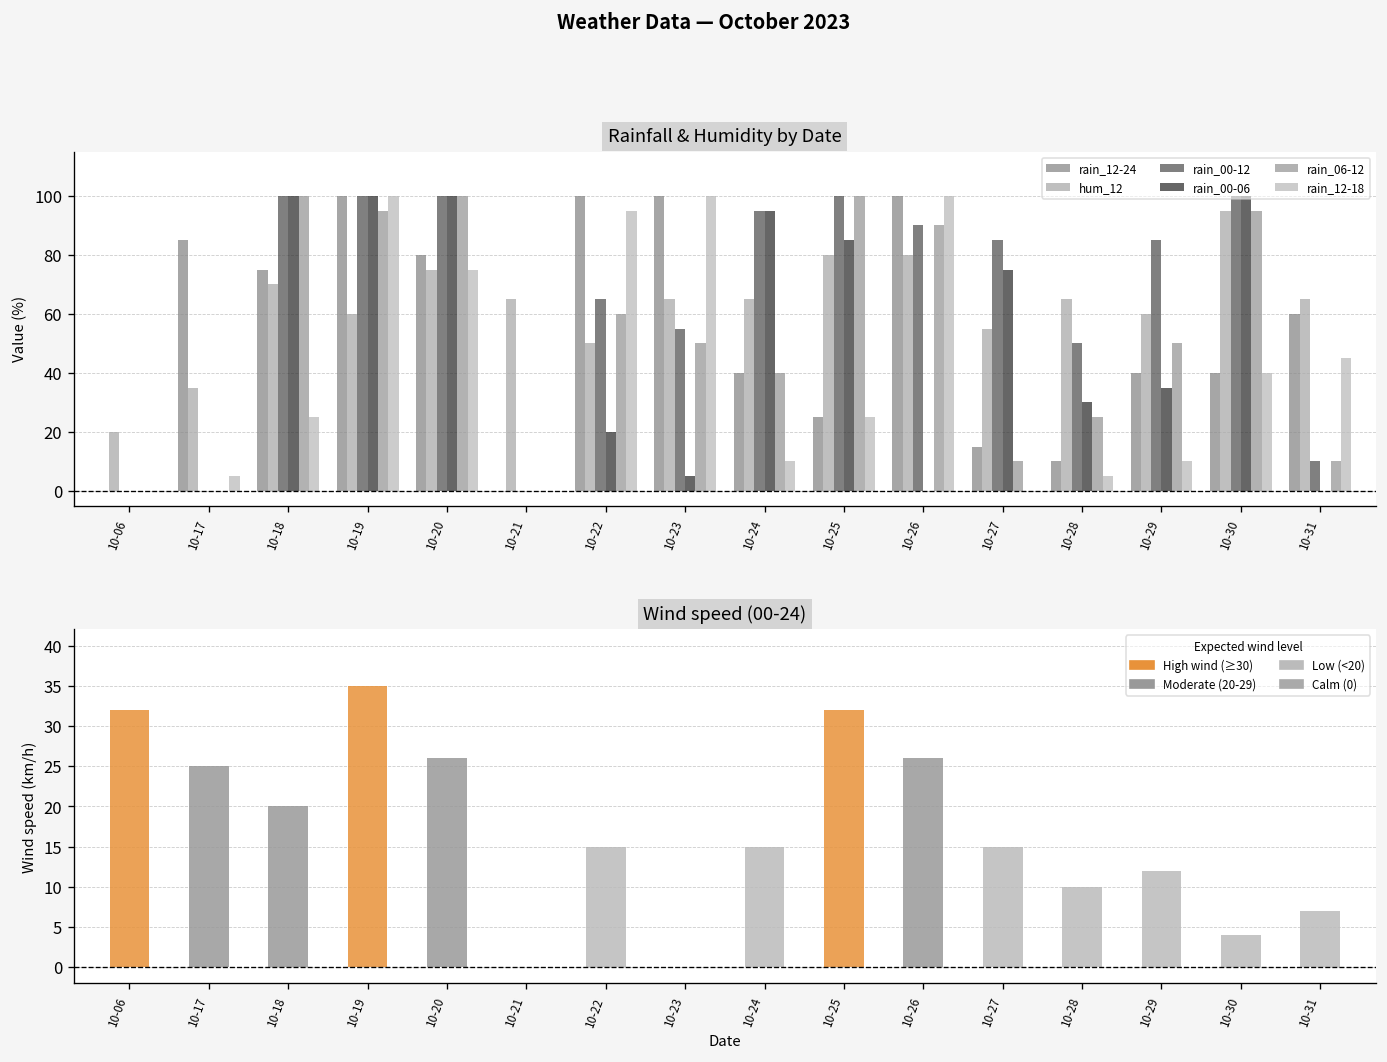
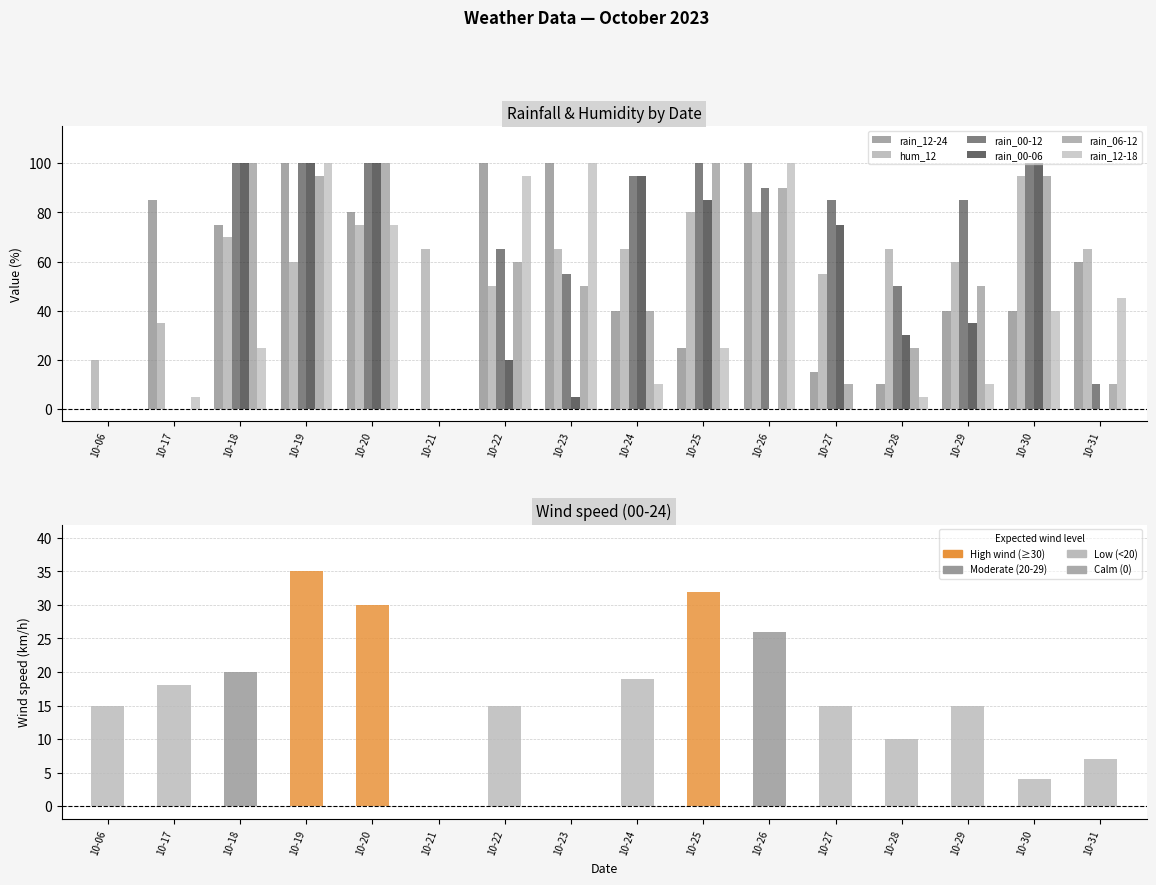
  {
    "Wind speed (00-24)": {
-     "10-06": 32,
-     "10-17": 25,
+     "10-06": 15,
+     "10-17": 18,
      "10-18": 20,
      "10-19": 35,
-     "10-20": 26,
+     "10-20": 30,
      "10-21": 0,
      "10-22": 15,
      "10-23": 0,
-     "10-24": 15,
+     "10-24": 19,
      "10-25": 32,
      "10-26": 26,
      "10-27": 15,
      "10-28": 10,
-     "10-29": 12,
+     "10-29": 15,
      "10-30": 4,
      "10-31": 7
    }
  }
